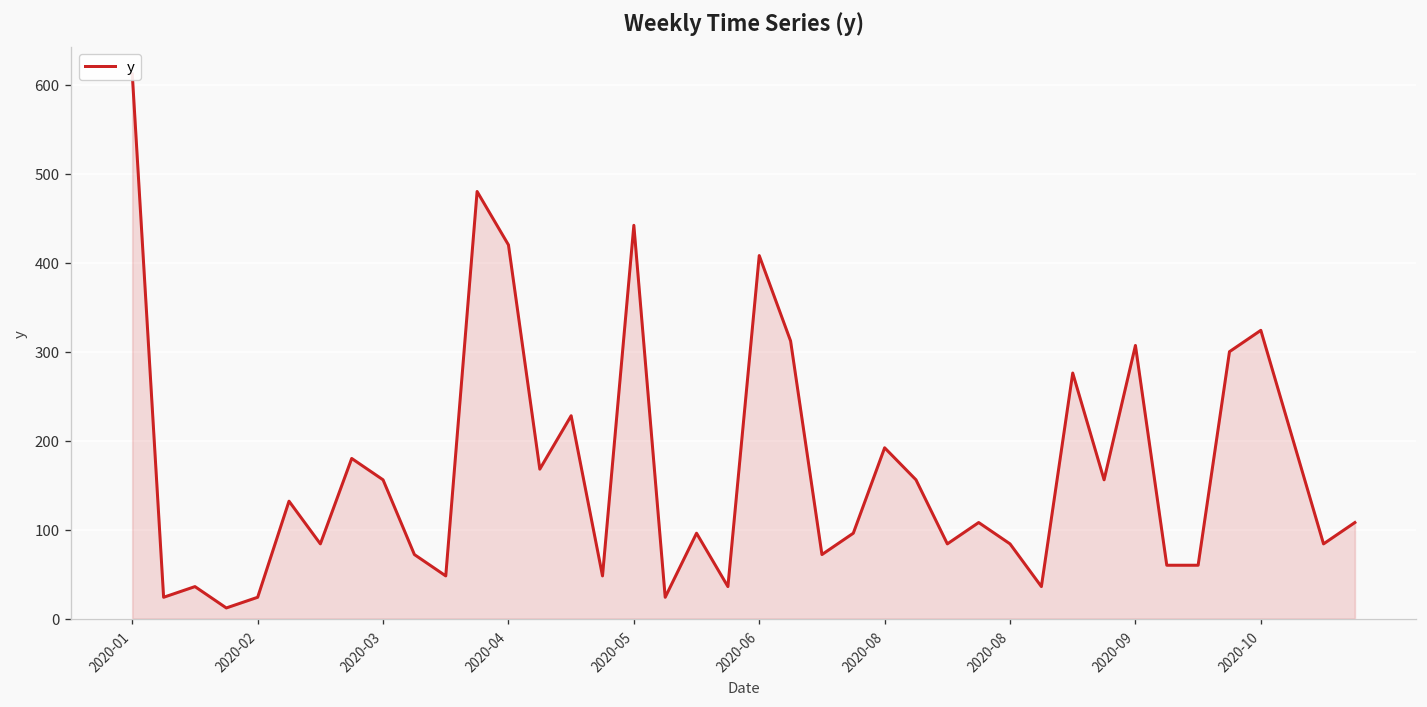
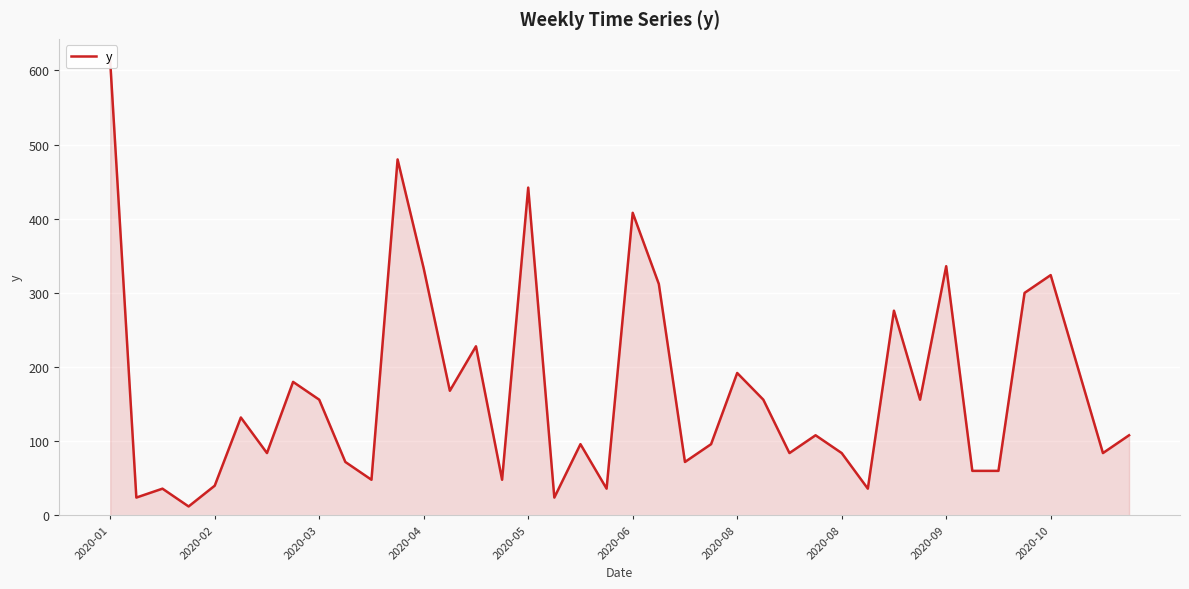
  {
-   "2020-02": 20,
+   "2020-02": 40,
    "2020-03": 160,
-   "2020-04": 420,
+   "2020-04": 330,
    "2020-05": 440,
    "2020-06": 410,
-   "2020-09": 310,
+   "2020-09": 340,
    "2020-10": 320
  }
